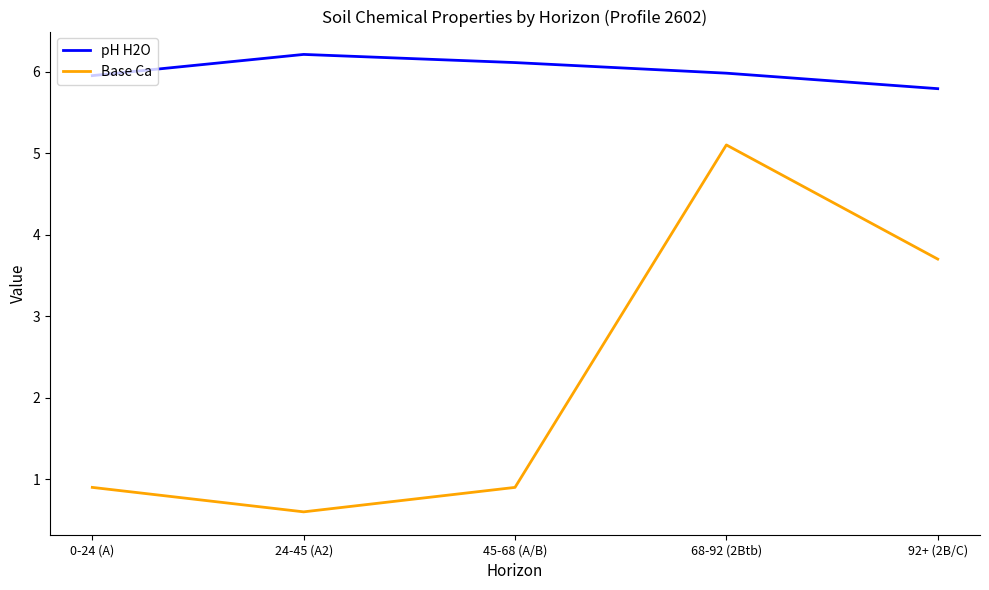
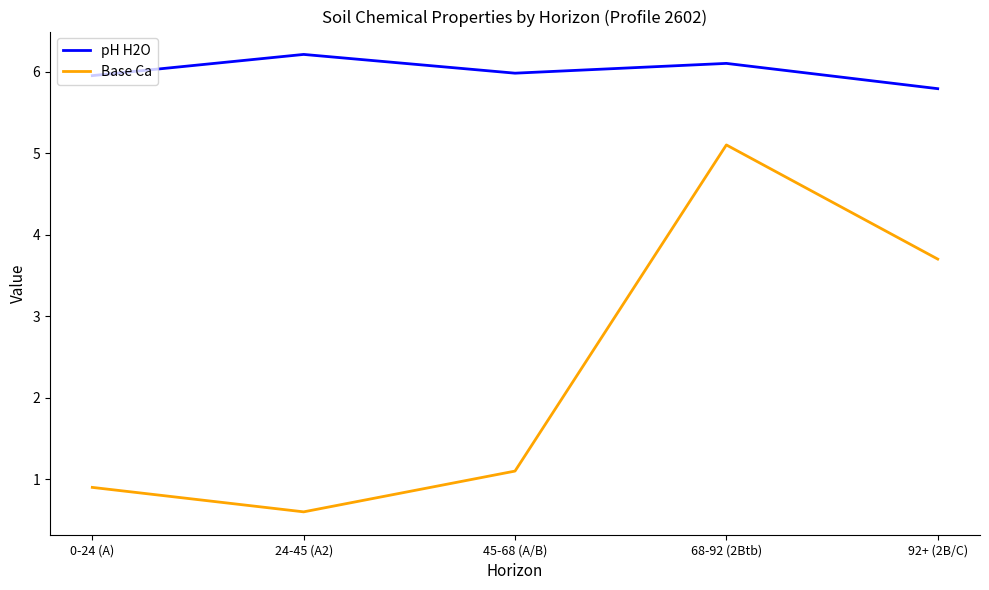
  {
    "pH H2O": {
      "24-45 (A2)": 6.2,
-     "45-68 (A/B)": 6.1,
-     "68-92 (2Btb)": 6.0,
+     "45-68 (A/B)": 6.0,
+     "68-92 (2Btb)": 6.1,
      "92+ (2B/C)": 5.8
    },
    "Base Ca": {
      "0-24 (A)": 0.9,
      "24-45 (A2)": 0.6,
-     "45-68 (A/B)": 0.9,
+     "45-68 (A/B)": 1.1,
      "68-92 (2Btb)": 5.1,
      "92+ (2B/C)": 3.7
    }
  }
